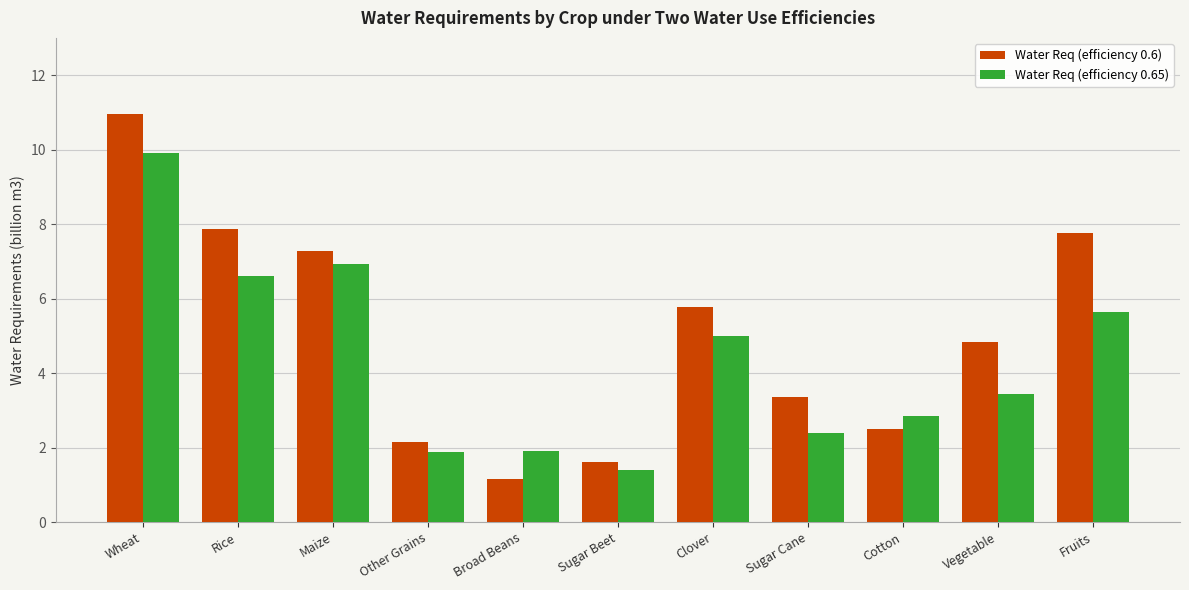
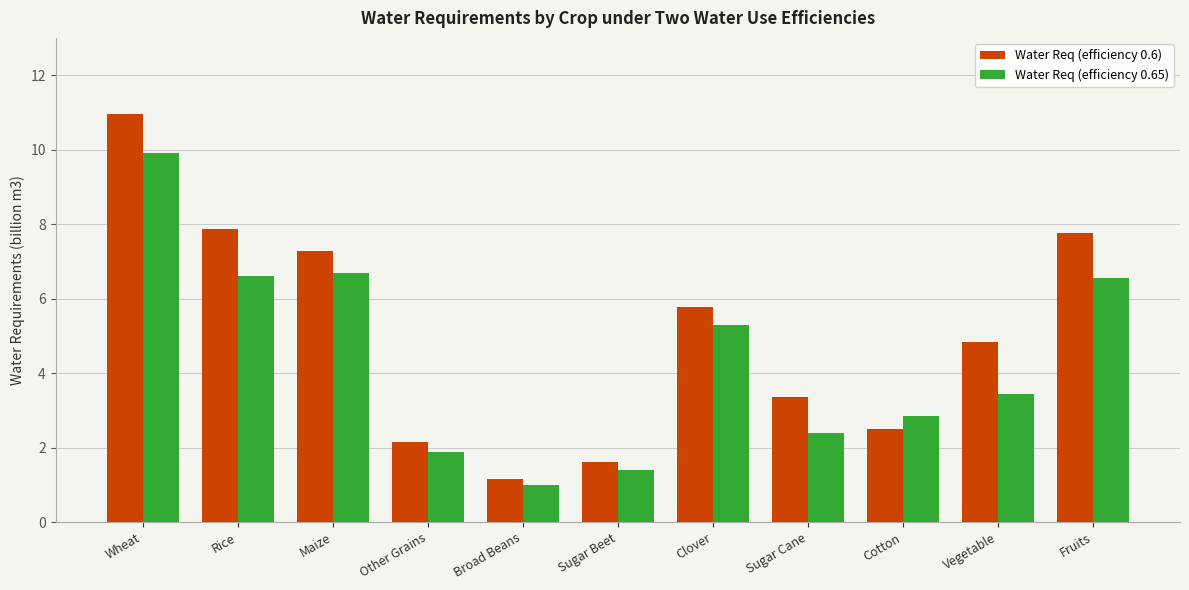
  {
    "Water Req (efficiency 0.6)": {
      "Wheat": 11.0,
      "Rice": 7.9,
      "Maize": 7.3,
      "Other Grains": 2.2,
      "Broad Beans": 1.2,
      "Sugar Beet": 1.6,
      "Clover": 5.8,
      "Sugar Cane": 3.4,
      "Cotton": 2.5,
      "Vegetable": 4.8,
      "Fruits": 7.8
    },
    "Water Req (efficiency 0.65)": {
      "Wheat": 9.9,
      "Rice": 6.6,
-     "Maize": 6.9,
+     "Maize": 6.7,
      "Other Grains": 1.9,
-     "Broad Beans": 1.9,
+     "Broad Beans": 1.0,
      "Sugar Beet": 1.4,
-     "Clover": 5.0,
+     "Clover": 5.3,
      "Sugar Cane": 2.4,
      "Cotton": 2.9,
      "Vegetable": 3.5,
-     "Fruits": 5.7
+     "Fruits": 6.6
    }
  }
